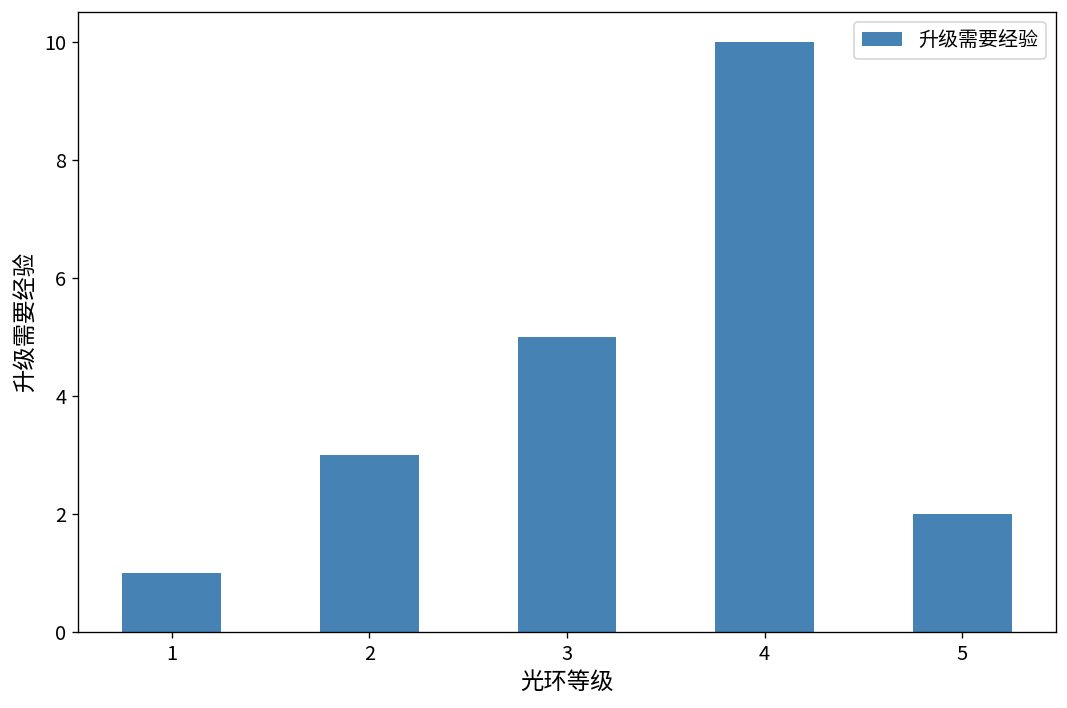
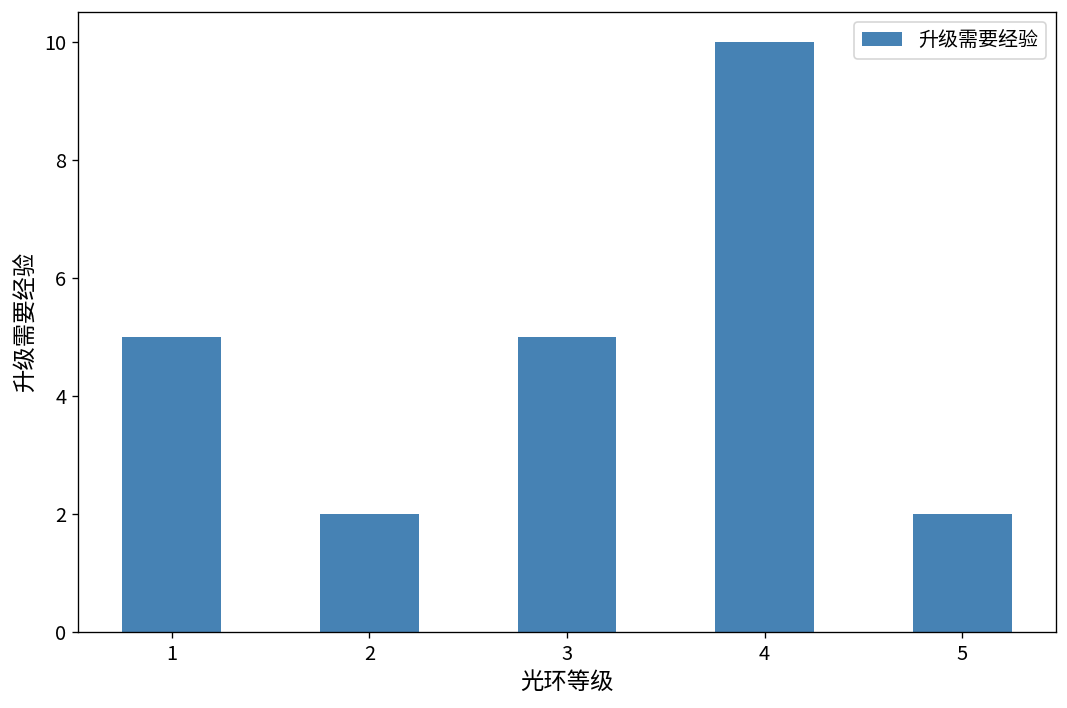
  {
-   "1": 1,
-   "2": 3,
+   "1": 5,
+   "2": 2,
    "3": 5,
    "4": 10,
    "5": 2
  }
